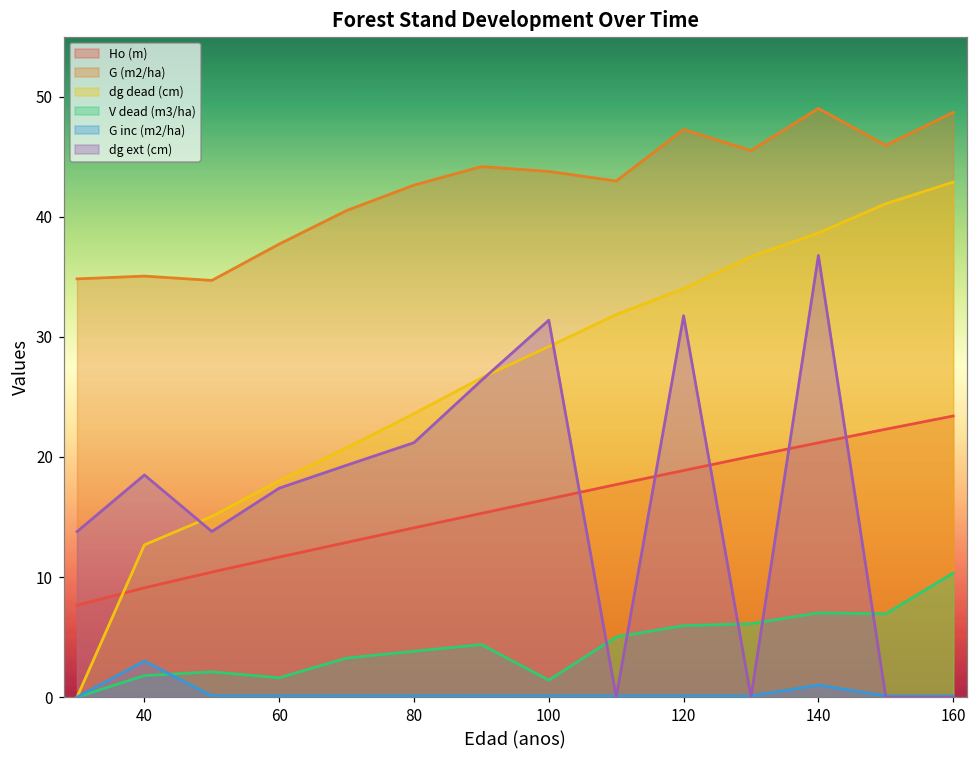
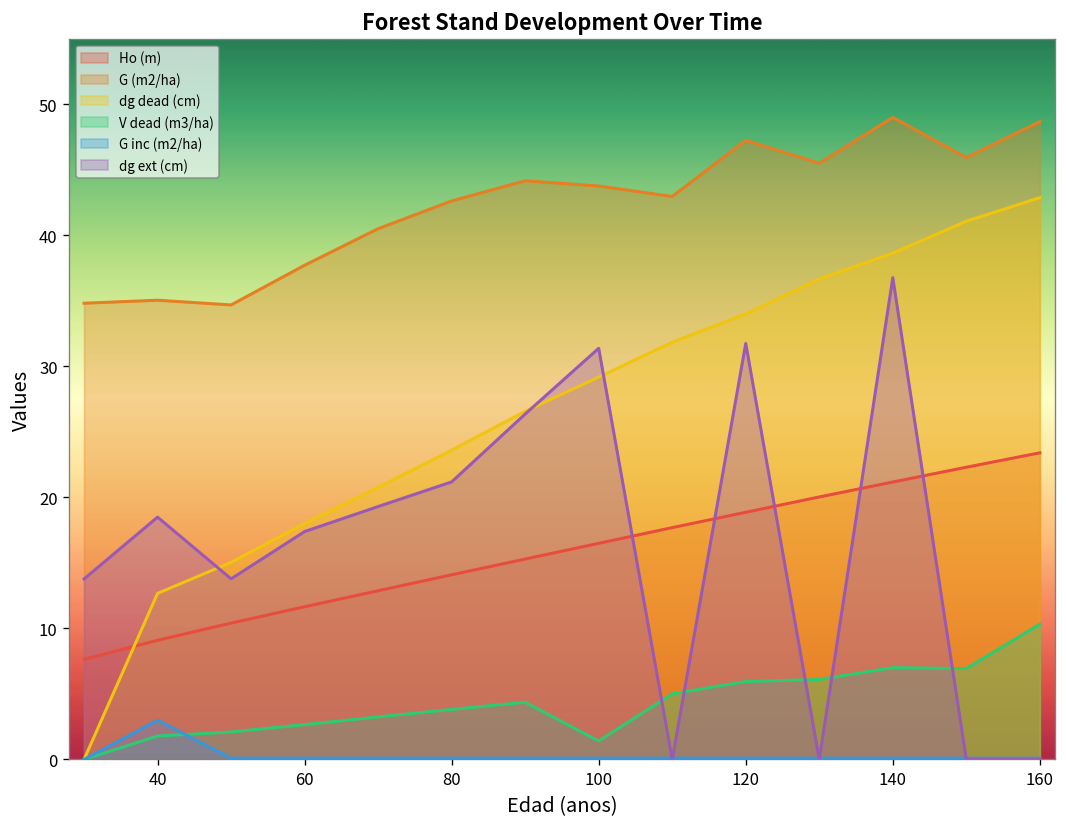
  {
    "V dead (m3/ha)": {
      "40": 1.8,
-     "60": 1.6,
+     "60": 2.7,
      "80": 3.8,
      "100": 1.4,
      "120": 6.0,
      "140": 7.0,
      "160": 10.3
    },
    "G inc (m2/ha)": {
      "40": 3.0,
      "60": 0.1,
      "80": 0.1,
      "100": 0.1,
      "120": 0.1,
-     "140": 1.0
+     "140": 0.1
    },
    "dg ext (cm)": {
      "40": 18.5,
      "60": 17.4,
      "80": 21.2,
      "100": 31.4,
      "120": 31.8,
      "140": 36.8
    }
  }
